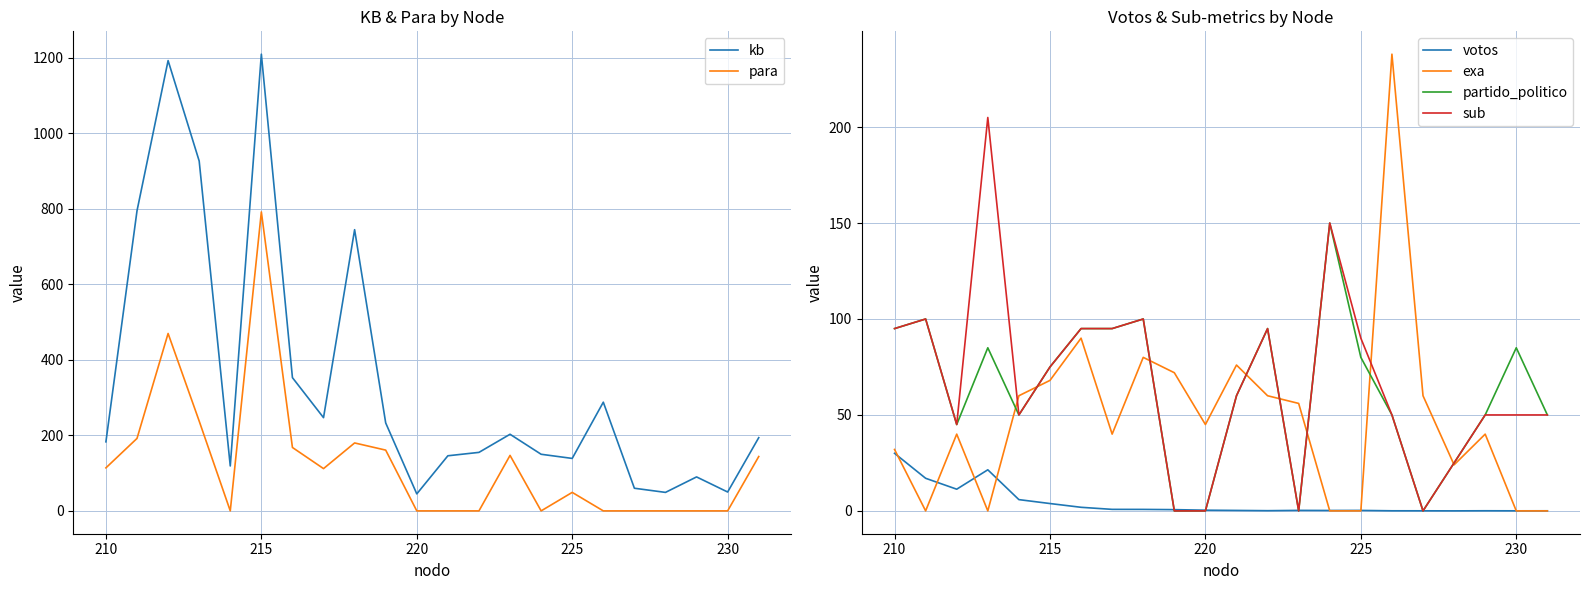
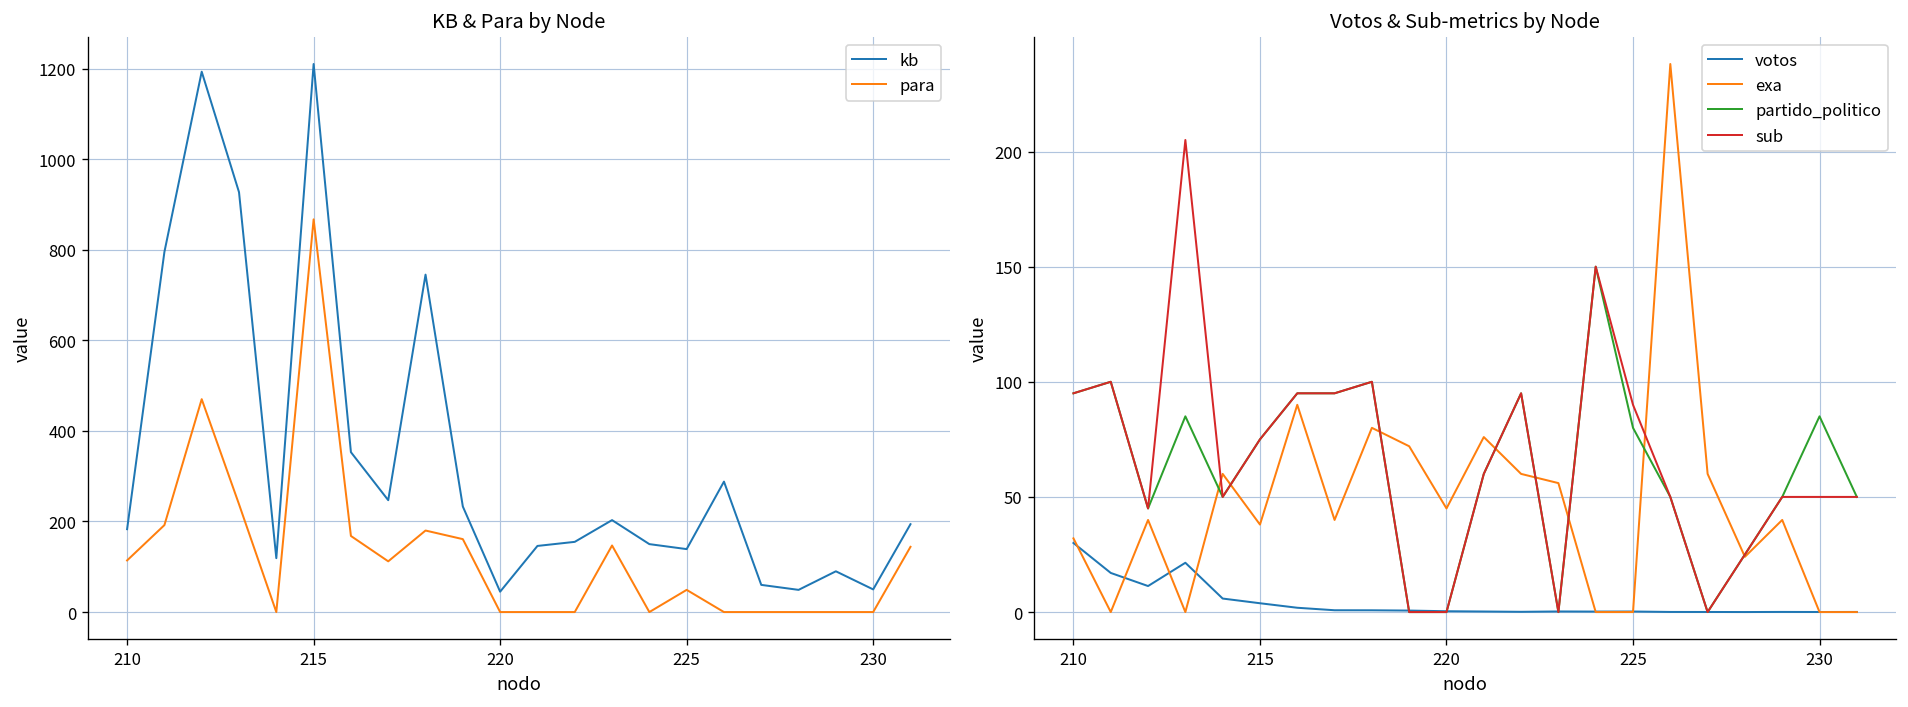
  {
    "KB & Para by Node": {
      "kb": {
        "210": 180,
        "215": 1210,
        "220": 50,
        "225": 140,
        "230": 50
      },
      "para": {
        "210": 110,
-       "215": 790,
+       "215": 870,
        "220": 0,
        "225": 50,
        "230": 0
      }
    },
    "Votos & Sub-metrics by Node": {
      "votos": {
        "210": 30,
        "215": 4
      },
      "exa": {
        "210": 32,
-       "215": 68,
+       "215": 38,
        "220": 45
      },
      "partido_politico": {
        "225": 80,
        "230": 85
      },
      "sub": {
        "225": 90,
        "230": 50
      }
    }
  }
